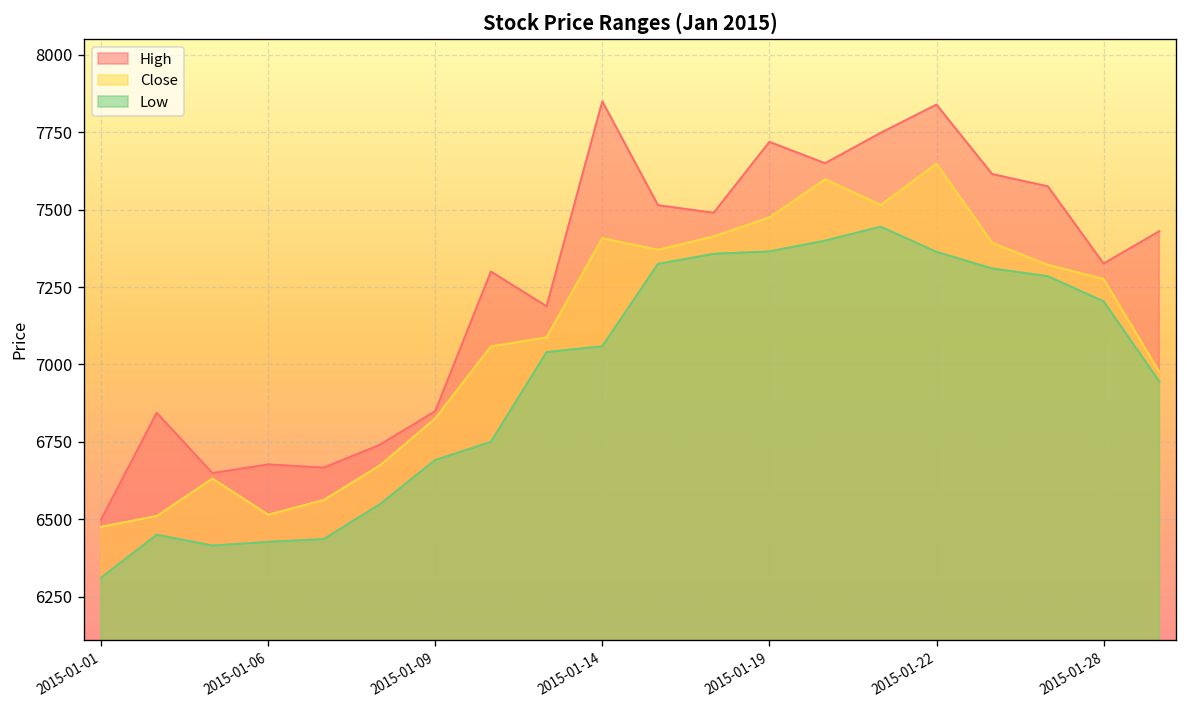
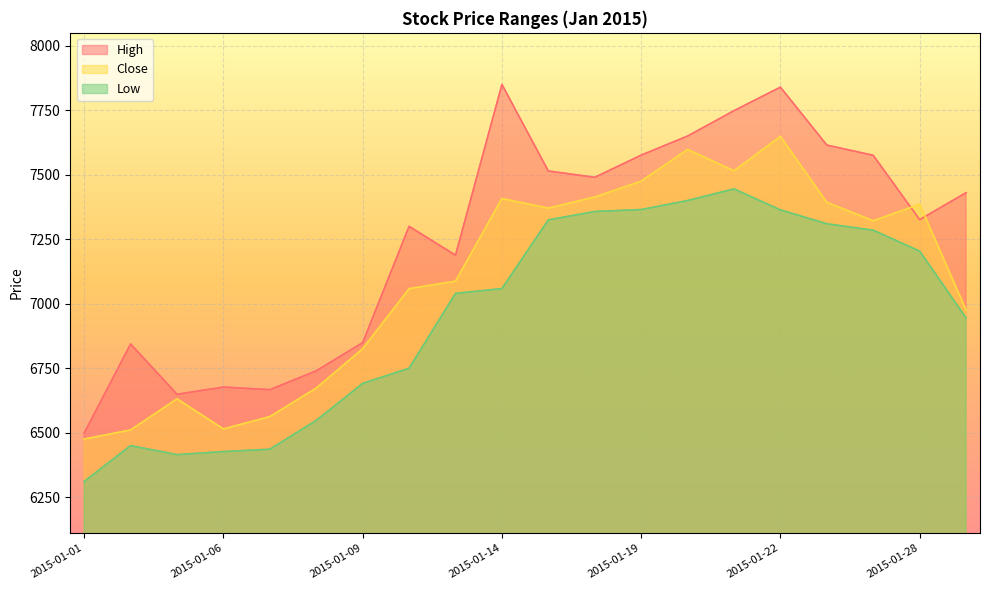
  {
    "High": {
      "2015-01-01": 6500,
      "2015-01-06": 6680,
      "2015-01-09": 6850,
      "2015-01-14": 7850,
-     "2015-01-19": 7720,
+     "2015-01-19": 7580,
      "2015-01-22": 7840,
      "2015-01-28": 7330
    },
    "Close": {
      "2015-01-01": 6480,
      "2015-01-06": 6510,
      "2015-01-09": 6830,
      "2015-01-14": 7410,
      "2015-01-19": 7470,
      "2015-01-22": 7650,
-     "2015-01-28": 7280
+     "2015-01-28": 7390
    },
    "Low": {
      "2015-01-01": 6310,
      "2015-01-06": 6430,
      "2015-01-09": 6690,
      "2015-01-14": 7060,
      "2015-01-19": 7370,
      "2015-01-22": 7360,
      "2015-01-28": 7200
    }
  }
